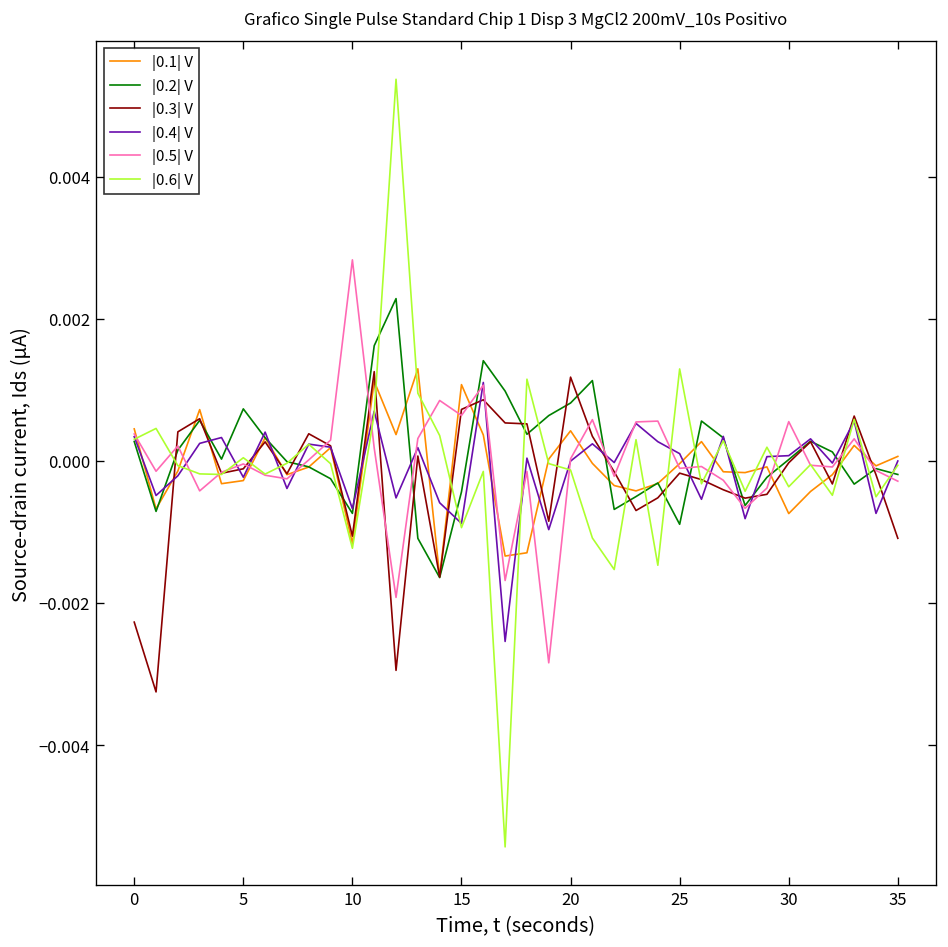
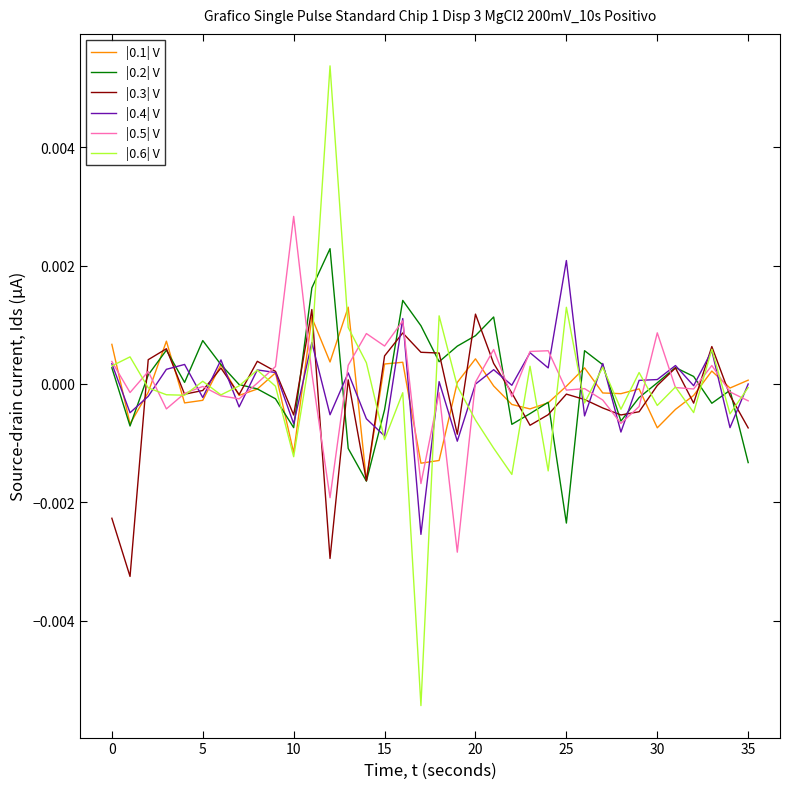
  {
    "|0.1| V": {
-     "0": 0.0005,
+     "0": 0.0007,
      "5": -0.0003,
      "10": -0.0012,
-     "15": 0.0011,
+     "15": 0.0003,
      "20": 0.0004,
      "25": 0.0000,
      "30": -0.0007,
      "35": 0.0001
    },
    "|0.2| V": {
      "5": 0.0007,
      "10": -0.0007,
      "15": -0.0004,
      "20": 0.0008,
-     "25": -0.0009,
+     "25": -0.0024,
      "30": 0.0000,
-     "35": -0.0002
+     "35": -0.0013
    },
    "|0.3| V": {
      "0": -0.0023,
      "5": -0.0001,
-     "10": -0.0011,
-     "15": 0.0007,
+     "10": -0.0005,
+     "15": 0.0005,
      "20": 0.0012,
      "25": -0.0002,
      "30": 0.0000,
-     "35": -0.0011
+     "35": -0.0007
    },
    "|0.4| V": {
      "5": -0.0002,
      "10": -0.0007,
      "15": -0.0009,
-     "25": 0.0001,
+     "25": 0.0021,
      "30": 0.0001,
      "35": 0.0000
    },
    "|0.5| V": {
      "5": 0.0000,
      "10": 0.0028,
      "15": 0.0006,
      "25": -0.0001,
-     "30": 0.0006,
+     "30": 0.0009,
      "35": -0.0003
    },
    "|0.6| V": {
      "5": 0.0000,
      "10": -0.0012,
      "15": -0.0009,
-     "20": -0.0001,
+     "20": -0.0006,
      "25": 0.0013,
      "30": -0.0004,
      "35": -0.0001
    }
  }
